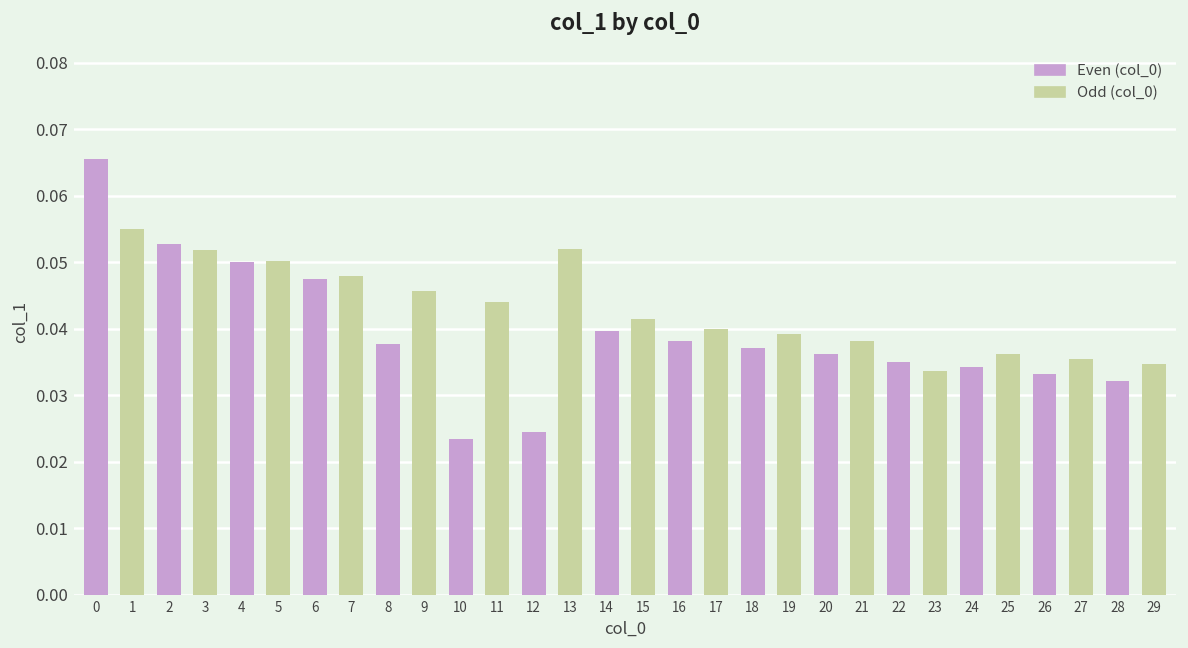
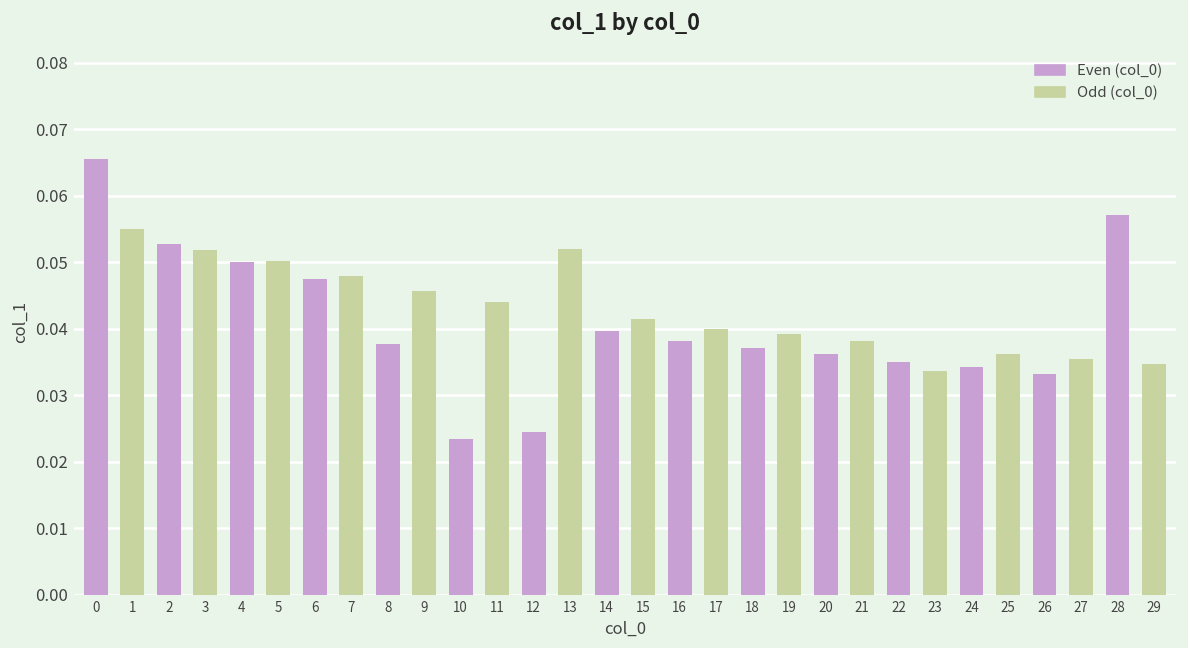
  {
    "Even (col_0)": {
      "0": 0.066,
      "2": 0.053,
      "4": 0.050,
      "6": 0.047,
      "8": 0.038,
      "10": 0.023,
      "12": 0.024,
      "14": 0.040,
      "16": 0.038,
      "18": 0.037,
      "20": 0.036,
      "22": 0.035,
      "24": 0.034,
      "26": 0.033,
-     "28": 0.032
+     "28": 0.057
    },
    "Odd (col_0)": {
      "1": 0.055,
      "3": 0.052,
      "5": 0.050,
      "7": 0.048,
      "9": 0.046,
      "11": 0.044,
      "13": 0.052,
      "15": 0.041,
      "17": 0.040,
      "19": 0.039,
      "21": 0.038,
      "23": 0.034,
      "25": 0.036,
      "27": 0.035,
      "29": 0.035
    }
  }
